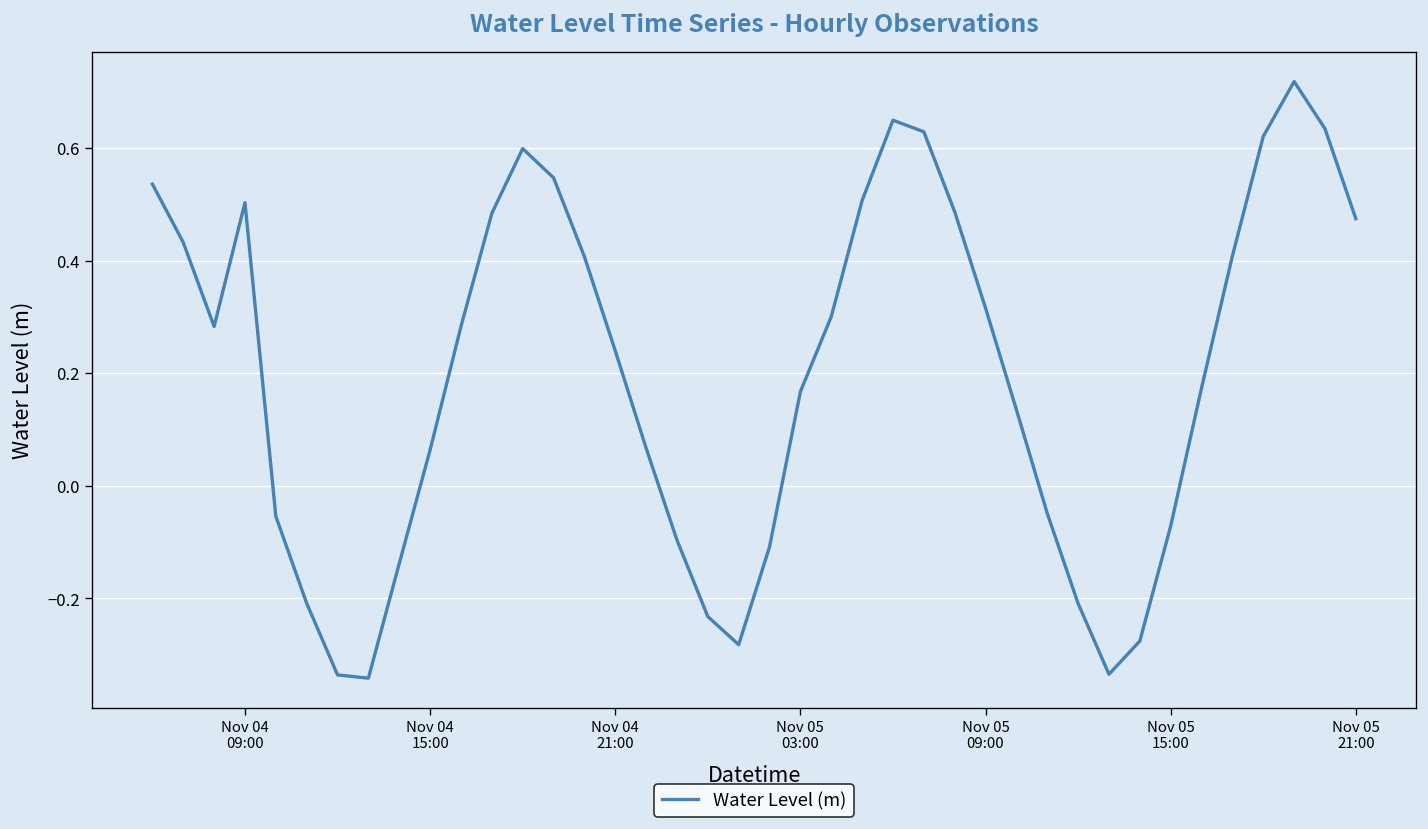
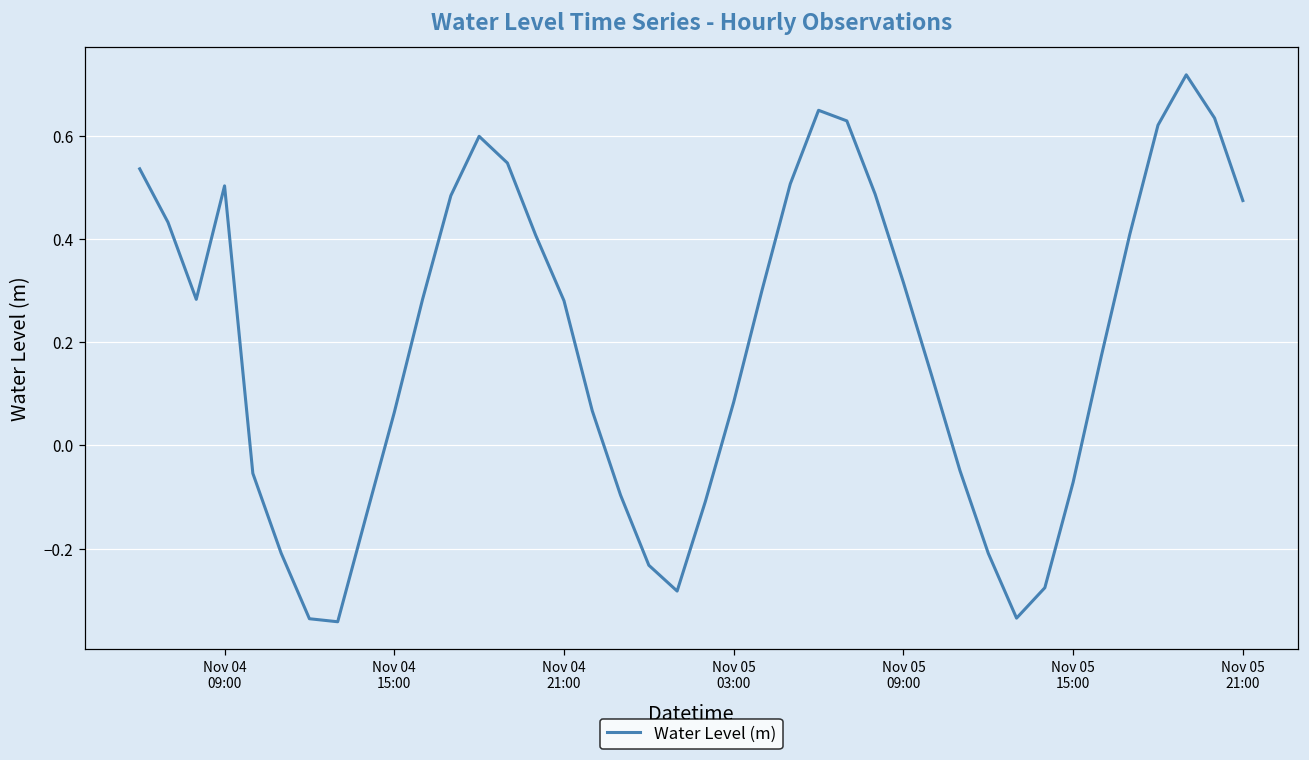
  {
    "Nov 04 09:00": 0.50,
    "Nov 04 15:00": 0.06,
-   "Nov 04 21:00": 0.24,
-   "Nov 05 03:00": 0.17,
+   "Nov 04 21:00": 0.28,
+   "Nov 05 03:00": 0.08,
    "Nov 05 09:00": 0.32,
    "Nov 05 15:00": -0.07,
    "Nov 05 21:00": 0.47
  }
